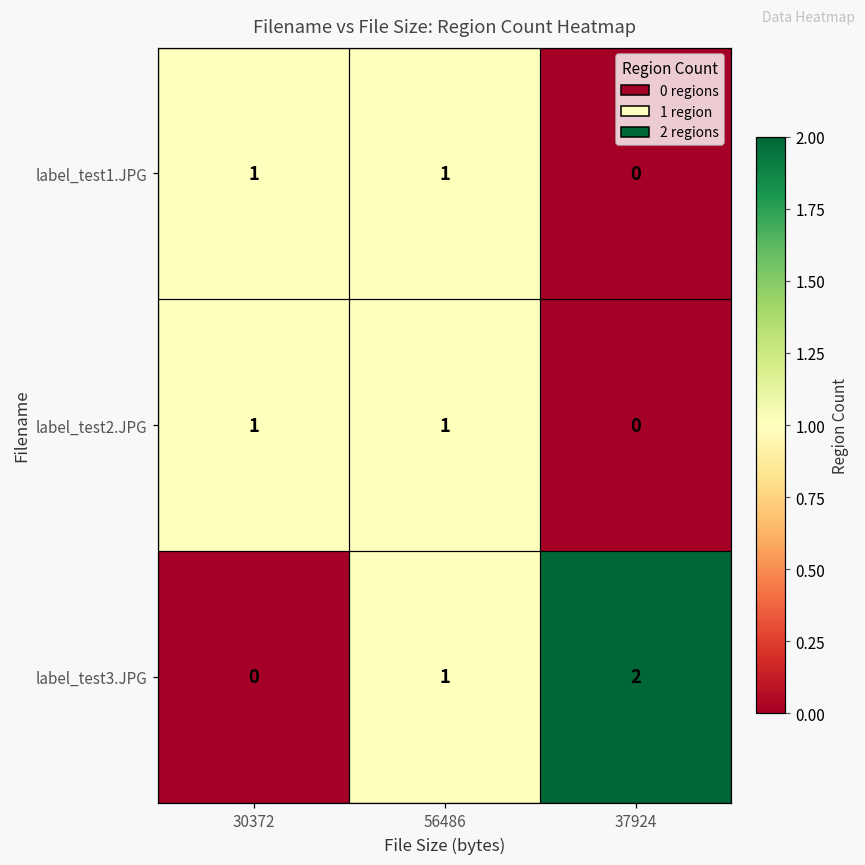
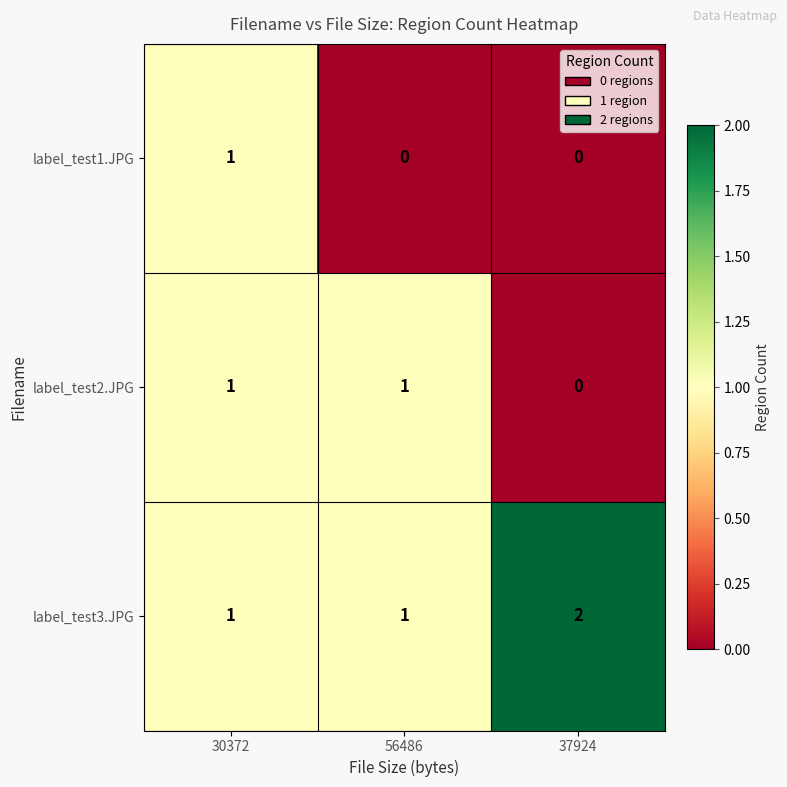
  {
    "label_test1.JPG": {
      "30372": 1,
-     "56486": 1,
+     "56486": 0,
      "37924": 0
    },
    "label_test2.JPG": {
      "30372": 1,
      "56486": 1,
      "37924": 0
    },
    "label_test3.JPG": {
-     "30372": 0,
+     "30372": 1,
      "56486": 1,
      "37924": 2
    }
  }
